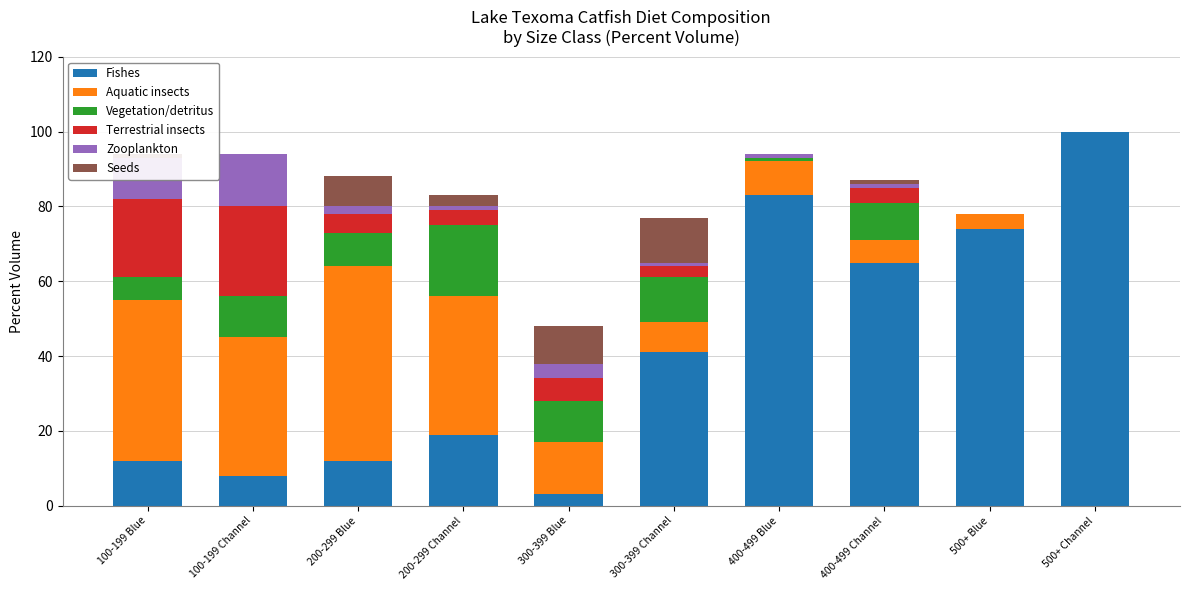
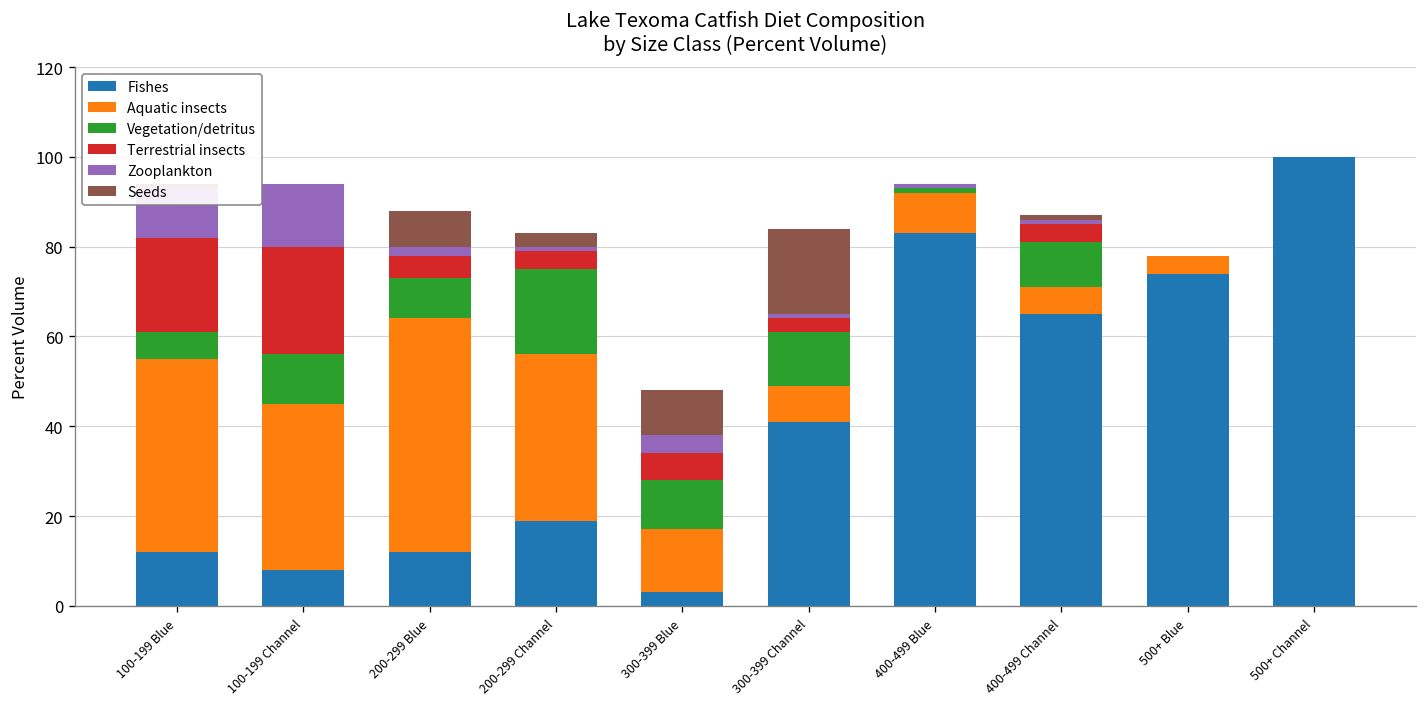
  {
    "Fishes": {
      "100-199 Blue": 12,
      "100-199 Channel": 8,
      "200-299 Blue": 12,
      "200-299 Channel": 19,
      "300-399 Blue": 3,
      "300-399 Channel": 41,
      "400-499 Blue": 83,
      "400-499 Channel": 65,
      "500+ Blue": 74,
      "500+ Channel": 100
    },
    "Aquatic insects": {
      "100-199 Blue": 43,
      "100-199 Channel": 37,
      "200-299 Blue": 52,
      "200-299 Channel": 37,
      "300-399 Blue": 14,
      "300-399 Channel": 8,
      "400-499 Blue": 9,
      "400-499 Channel": 6,
      "500+ Blue": 4,
      "500+ Channel": 0
    },
    "Vegetation/detritus": {
      "100-199 Blue": 6,
      "100-199 Channel": 11,
      "200-299 Blue": 9,
      "200-299 Channel": 19,
      "300-399 Blue": 11,
      "300-399 Channel": 12,
      "400-499 Blue": 1,
      "400-499 Channel": 10,
      "500+ Blue": 0,
      "500+ Channel": 0
    },
    "Terrestrial insects": {
      "100-199 Blue": 21,
      "100-199 Channel": 24,
      "200-299 Blue": 5,
      "200-299 Channel": 4,
      "300-399 Blue": 6,
      "300-399 Channel": 3,
      "400-499 Blue": 0,
      "400-499 Channel": 4,
      "500+ Blue": 0,
      "500+ Channel": 0
    },
    "Zooplankton": {
      "100-199 Channel": 14,
      "200-299 Blue": 2,
      "200-299 Channel": 1,
      "300-399 Blue": 4,
      "300-399 Channel": 1,
      "400-499 Blue": 1,
      "400-499 Channel": 1,
      "500+ Blue": 0,
      "500+ Channel": 0
    },
    "Seeds": {
      "100-199 Channel": 0,
      "200-299 Blue": 8,
      "200-299 Channel": 3,
      "300-399 Blue": 10,
-     "300-399 Channel": 12,
+     "300-399 Channel": 19,
      "400-499 Blue": 0,
      "400-499 Channel": 1,
      "500+ Blue": 0,
      "500+ Channel": 0
    }
  }
